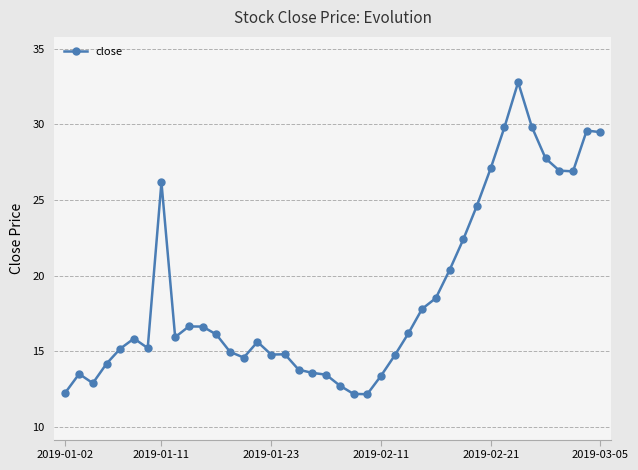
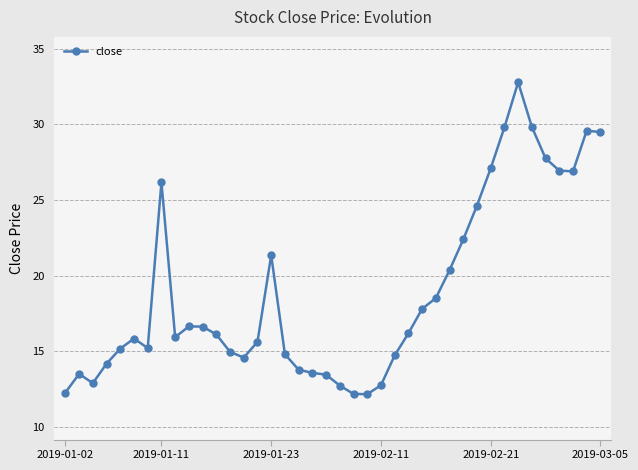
  {
    "2019-01-02": 12.3,
    "2019-01-11": 26.2,
-   "2019-01-23": 14.8,
-   "2019-02-11": 13.4,
+   "2019-01-23": 21.4,
+   "2019-02-11": 12.8,
    "2019-02-21": 27.1,
    "2019-03-05": 29.5
  }
